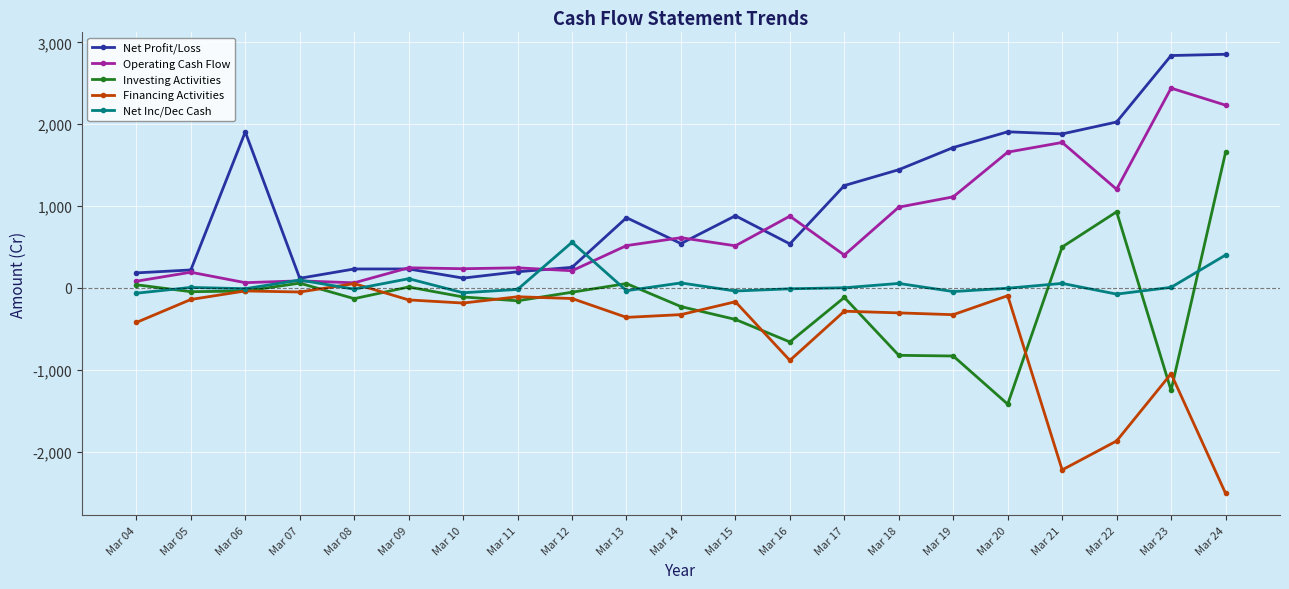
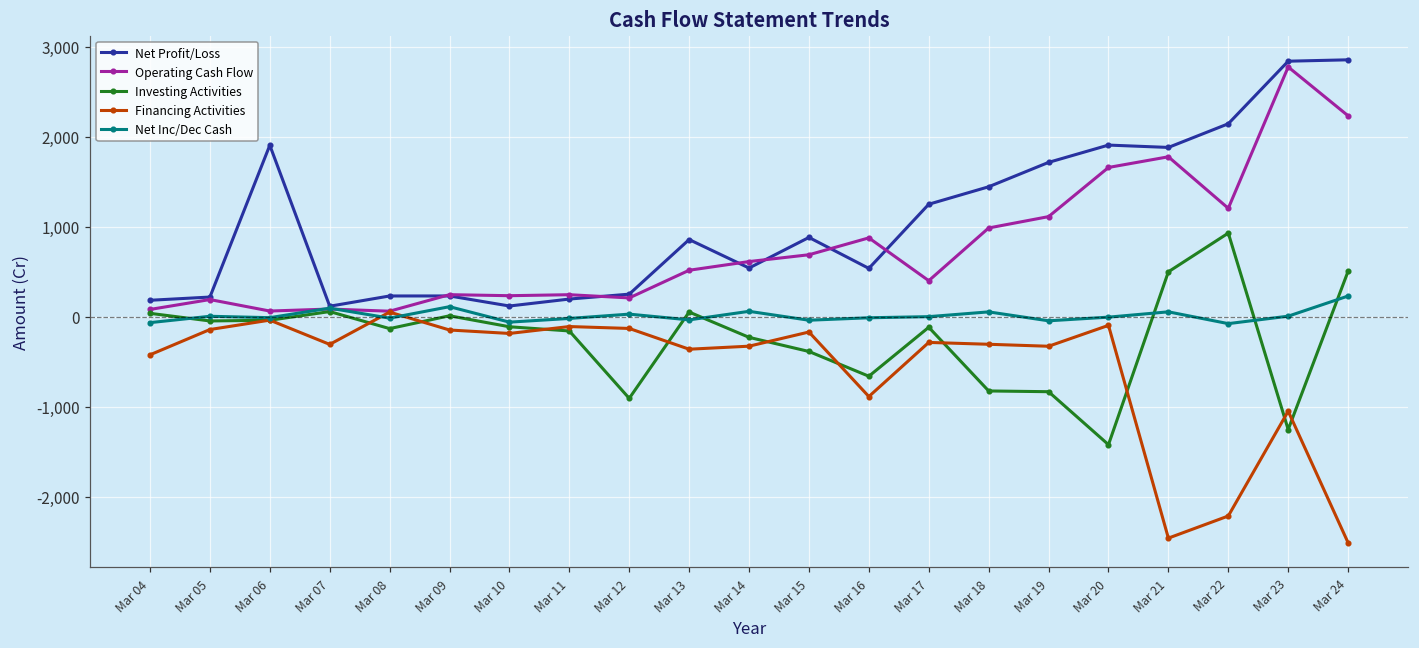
  {
    "Net Profit/Loss": {
      "Mar 04": "200",
      "Mar 06": "1,900",
      "Mar 08": "200",
      "Mar 10": "100",
      "Mar 11": "200",
      "Mar 12": "300",
      "Mar 13": "900",
      "Mar 14": "500",
      "Mar 15": "900",
      "Mar 16": "500",
      "Mar 17": "1,300",
      "Mar 18": "1,400",
      "Mar 19": "1,700",
      "Mar 20": "1,900",
      "Mar 21": "1,900",
-     "Mar 22": "2,000",
+     "Mar 22": "2,100",
      "Mar 23": "2,800",
      "Mar 24": "2,900"
    },
    "Operating Cash Flow": {
      "Mar 04": "100",
      "Mar 06": "100",
      "Mar 10": "200",
      "Mar 11": "200",
      "Mar 12": "200",
      "Mar 13": "500",
      "Mar 14": "600",
-     "Mar 15": "500",
+     "Mar 15": "700",
      "Mar 16": "900",
      "Mar 17": "400",
      "Mar 18": "1,000",
      "Mar 19": "1,100",
      "Mar 20": "1,700",
      "Mar 21": "1,800",
      "Mar 22": "1,200",
-     "Mar 23": "2,400",
+     "Mar 23": "2,800",
      "Mar 24": "2,200"
    },
    "Investing Activities": {
      "Mar 04": "0",
      "Mar 05": "0",
      "Mar 08": "-100",
      "Mar 09": "0",
      "Mar 10": "-100",
      "Mar 11": "-200",
-     "Mar 12": "-100",
+     "Mar 12": "-900",
      "Mar 13": "100",
      "Mar 14": "-200",
      "Mar 15": "-400",
      "Mar 16": "-700",
      "Mar 17": "-100",
      "Mar 18": "-800",
      "Mar 19": "-800",
      "Mar 20": "-1,400",
      "Mar 21": "500",
      "Mar 22": "900",
      "Mar 23": "-1,300",
-     "Mar 24": "1,700"
+     "Mar 24": "500"
    },
    "Financing Activities": {
      "Mar 04": "-400",
      "Mar 05": "-100",
-     "Mar 07": "0",
+     "Mar 07": "-300",
      "Mar 09": "-100",
      "Mar 10": "-200",
      "Mar 11": "-100",
      "Mar 12": "-100",
      "Mar 13": "-400",
      "Mar 14": "-300",
      "Mar 15": "-200",
      "Mar 16": "-900",
      "Mar 17": "-300",
      "Mar 18": "-300",
      "Mar 19": "-300",
      "Mar 20": "-100",
-     "Mar 21": "-2,200",
-     "Mar 22": "-1,900",
+     "Mar 21": "-2,500",
+     "Mar 22": "-2,200",
      "Mar 23": "-1,000",
      "Mar 24": "-2,500"
    },
    "Net Inc/Dec Cash": {
      "Mar 04": "-100",
      "Mar 05": "0",
      "Mar 08": "0",
      "Mar 09": "100",
      "Mar 10": "-100",
      "Mar 11": "0",
-     "Mar 12": "600",
+     "Mar 12": "0",
      "Mar 13": "0",
      "Mar 14": "100",
      "Mar 15": "0",
      "Mar 16": "0",
      "Mar 17": "0",
      "Mar 18": "100",
      "Mar 19": "0",
      "Mar 20": "0",
      "Mar 21": "100",
      "Mar 22": "-100",
      "Mar 23": "0",
-     "Mar 24": "400"
+     "Mar 24": "200"
    }
  }
